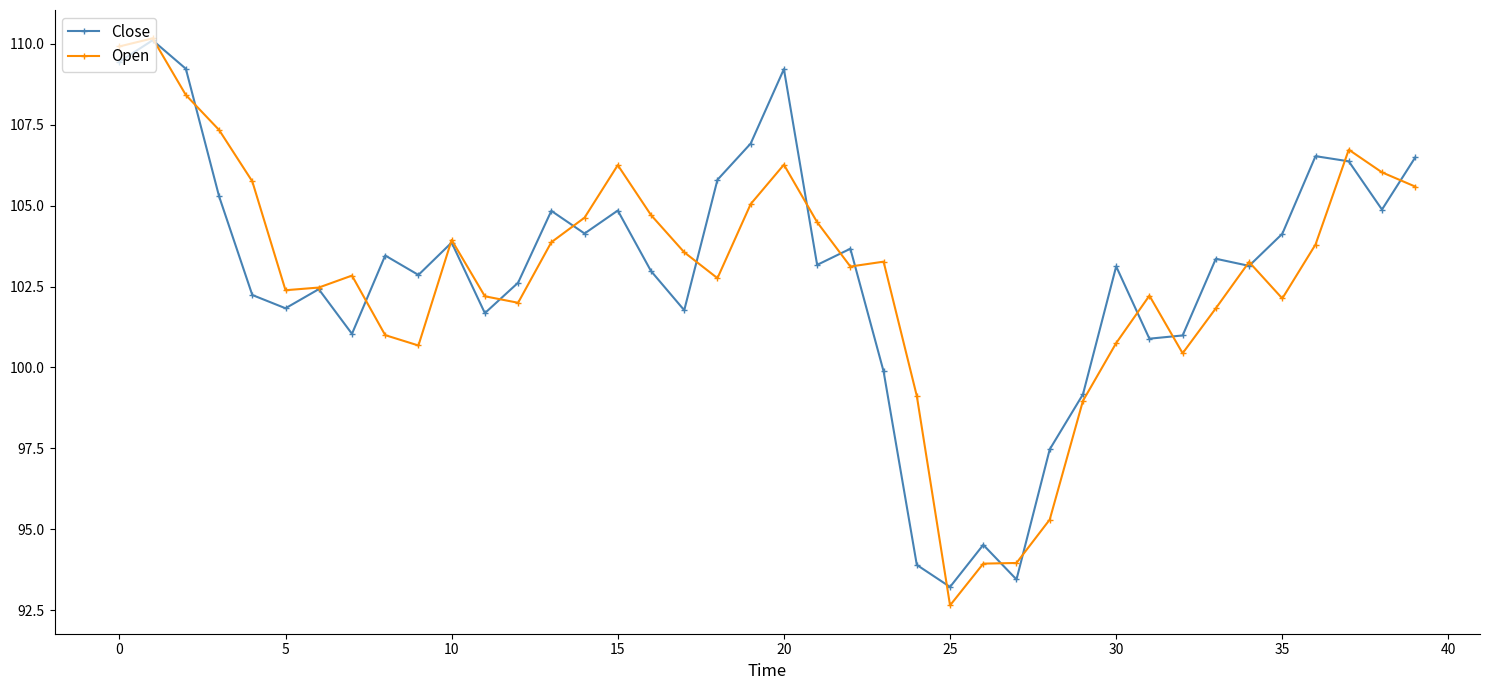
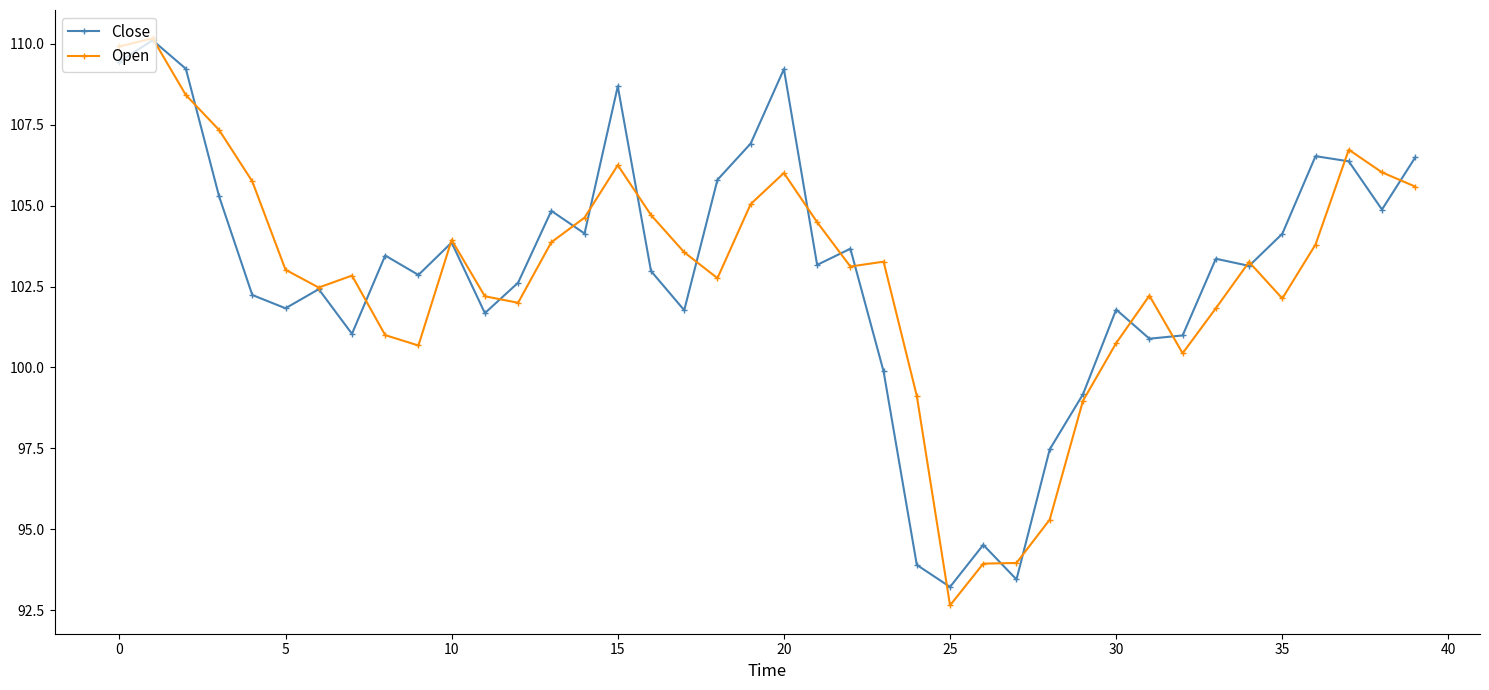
  {
    "Close": {
      "5": 101.8,
      "10": 103.9,
-     "15": 104.8,
+     "15": 108.7,
      "20": 109.2,
      "25": 93.2,
-     "30": 103.1,
+     "30": 101.8,
      "35": 104.1
    },
    "Open": {
-     "5": 102.4,
+     "5": 103.0,
      "10": 103.9,
      "15": 106.3,
-     "20": 106.3,
+     "20": 106.0,
      "25": 92.7,
      "30": 100.8,
      "35": 102.1
    }
  }
